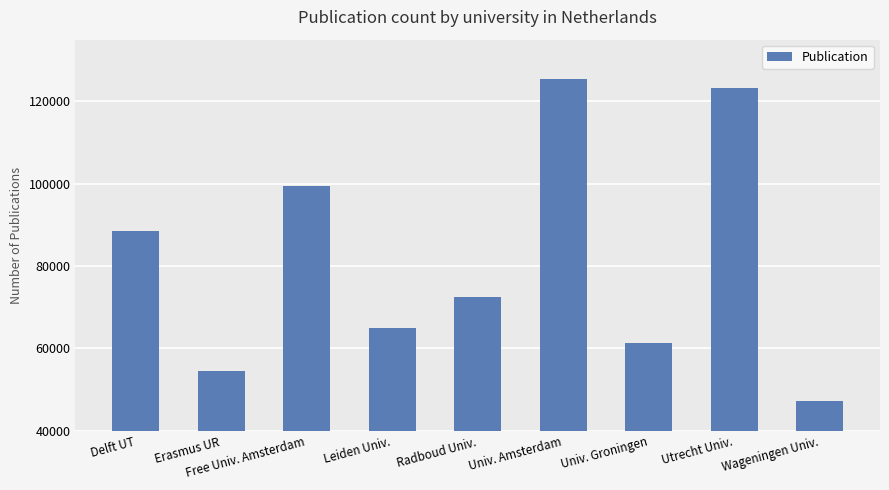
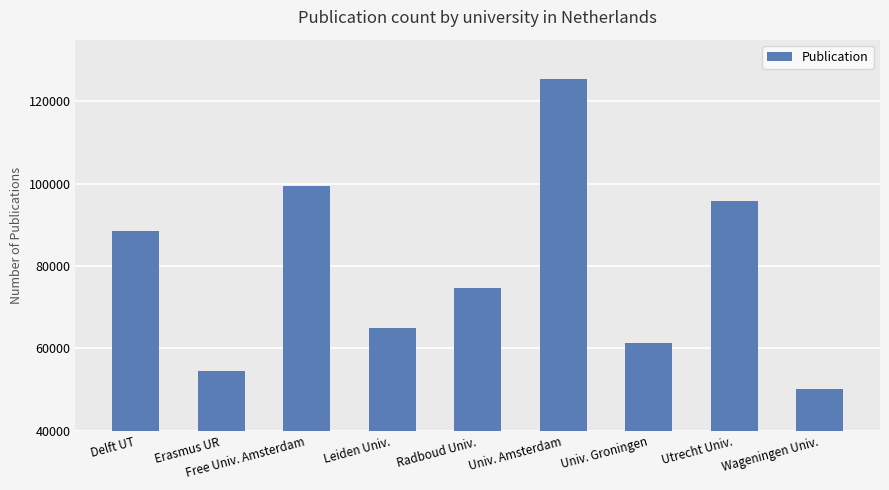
  {
    "Delft UT": 88000,
    "Erasmus UR": 54000,
    "Free Univ. Amsterdam": 99000,
    "Leiden Univ.": 65000,
-   "Radboud Univ.": 72000,
+   "Radboud Univ.": 75000,
    "Univ. Amsterdam": 126000,
    "Univ. Groningen": 61000,
-   "Utrecht Univ.": 123000,
-   "Wageningen Univ.": 47000
+   "Utrecht Univ.": 96000,
+   "Wageningen Univ.": 50000
  }
